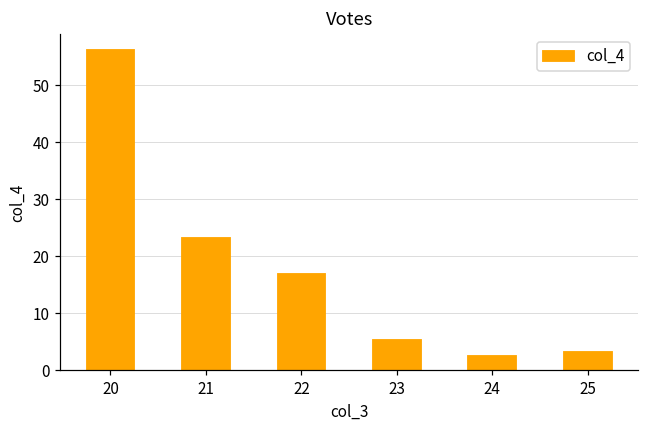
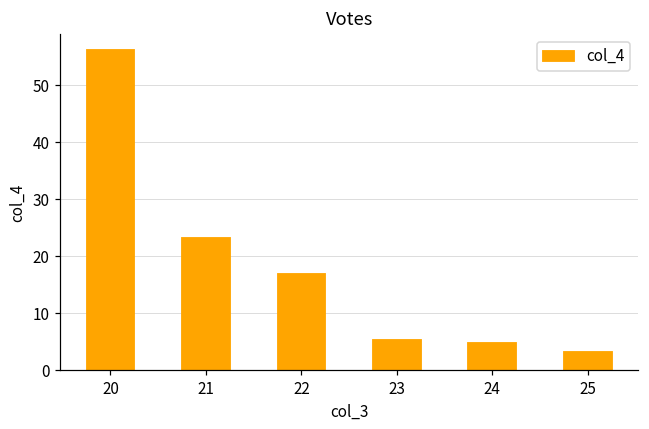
  {
    "20": 56,
    "21": 23,
    "22": 17,
    "23": 5,
-   "24": 3,
+   "24": 5,
    "25": 3
  }
